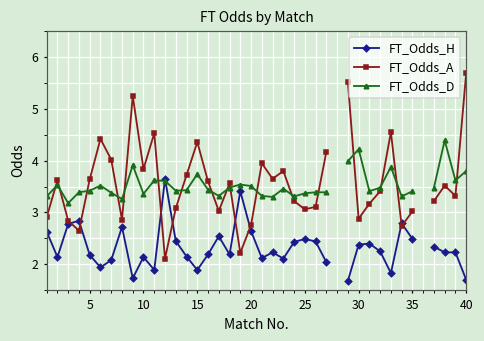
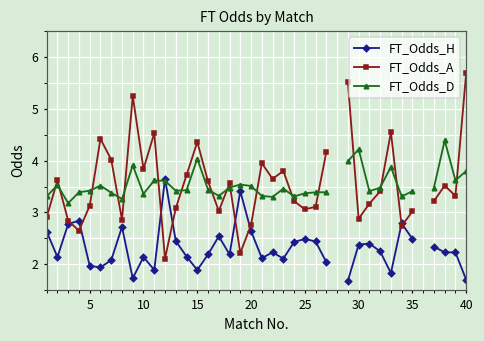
  {
    "FT_Odds_H": {
-     "5": 2.2,
+     "5": 2.0,
      "10": 2.1,
      "15": 1.9,
      "20": 2.6,
      "25": 2.5,
      "30": 2.4,
      "35": 2.5,
      "40": 1.7
    },
    "FT_Odds_A": {
-     "5": 3.6,
+     "5": 3.1,
      "10": 3.8,
      "15": 4.4,
      "20": 2.8,
      "25": 3.1,
      "30": 2.9,
      "35": 3.0,
      "40": 5.7
    },
    "FT_Odds_D": {
      "5": 3.4,
      "10": 3.4,
-     "15": 3.7,
+     "15": 4.0,
      "20": 3.5,
      "25": 3.4,
      "30": 4.2,
      "35": 3.4,
      "40": 3.8
    }
  }
